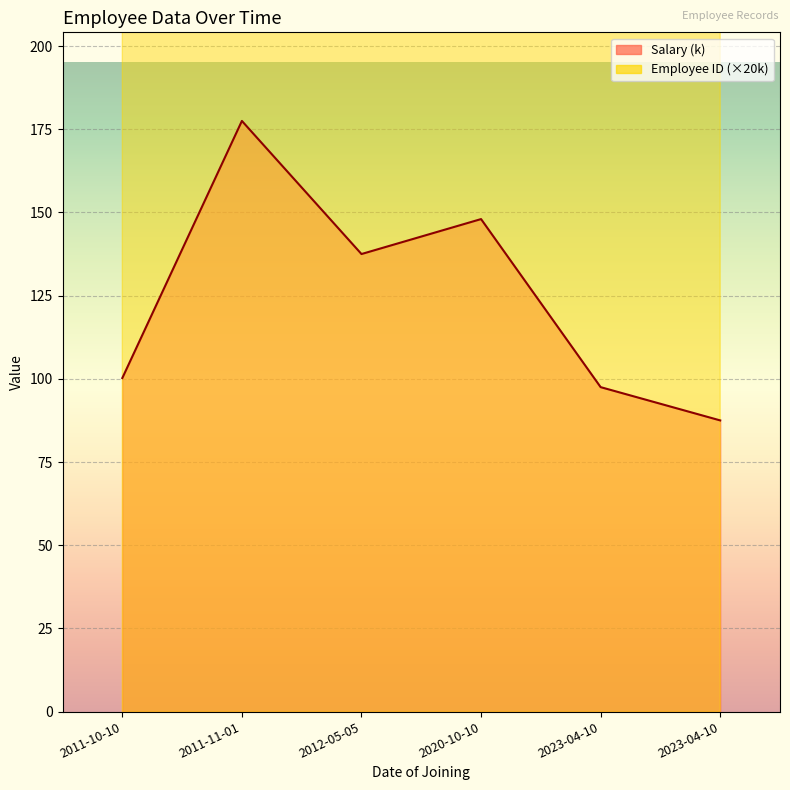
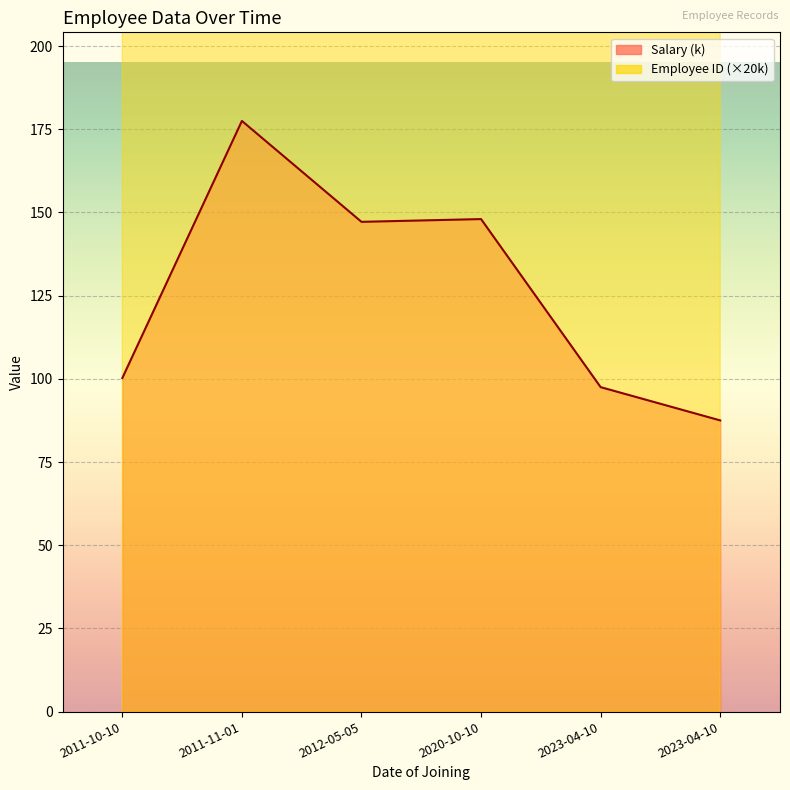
  {
    "Salary (k)": {
      "2011-10-10": 100,
      "2011-11-01": 178,
-     "2012-05-05": 138,
+     "2012-05-05": 147,
      "2020-10-10": 148
    }
  }
